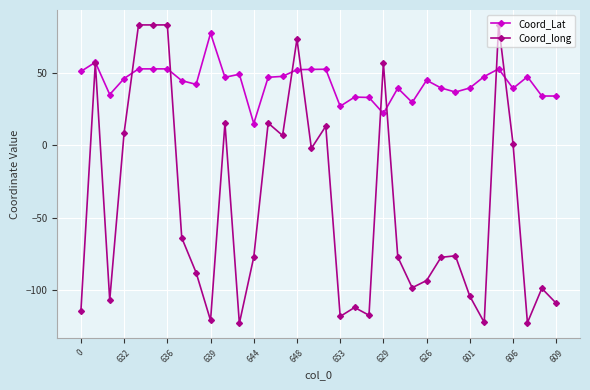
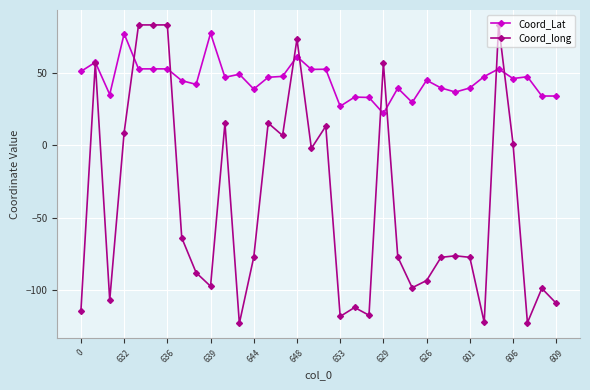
  {
    "Coord_Lat": {
      "0": 51,
-     "632": 46,
+     "632": 77,
      "636": 53,
      "639": 77,
-     "644": 15,
-     "648": 52,
+     "644": 39,
+     "648": 61,
      "653": 27,
      "629": 22,
      "626": 45,
      "601": 40,
-     "606": 39,
+     "606": 46,
      "609": 34
    },
    "Coord_long": {
      "0": -114,
      "632": 9,
      "636": 83,
-     "639": -121,
+     "639": -97,
      "644": -77,
      "648": 73,
      "653": -118,
      "629": 57,
      "626": -93,
-     "601": -104,
+     "601": -77,
      "606": 1,
      "609": -109
    }
  }
